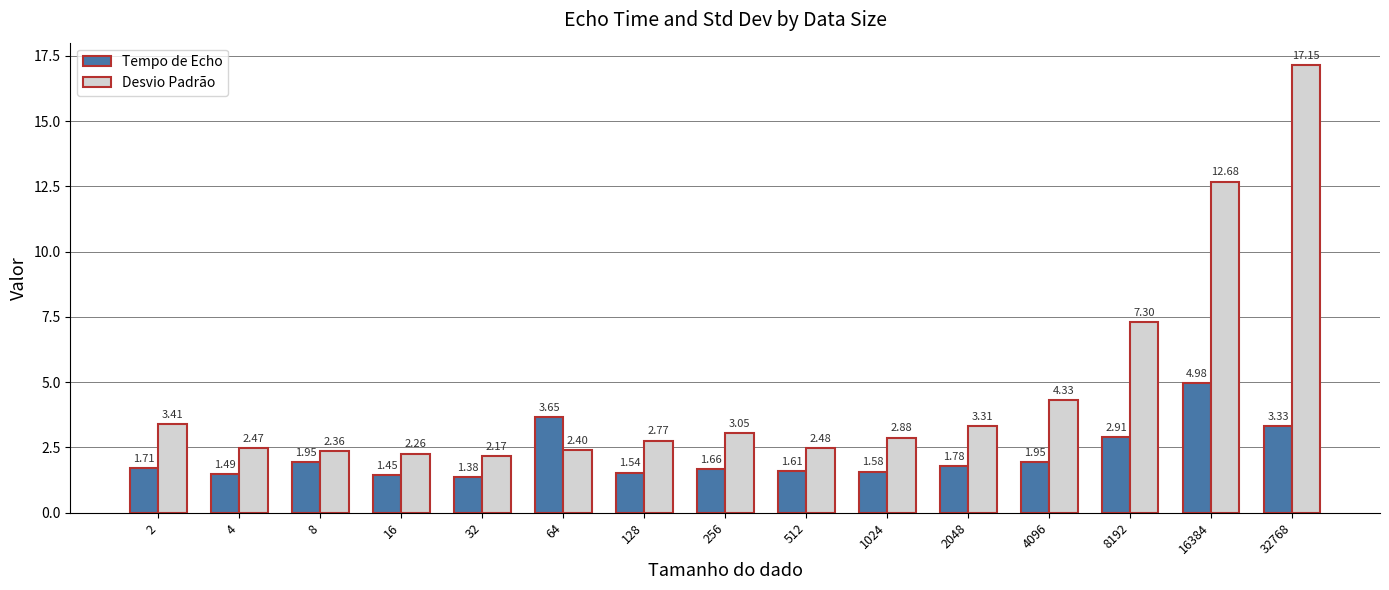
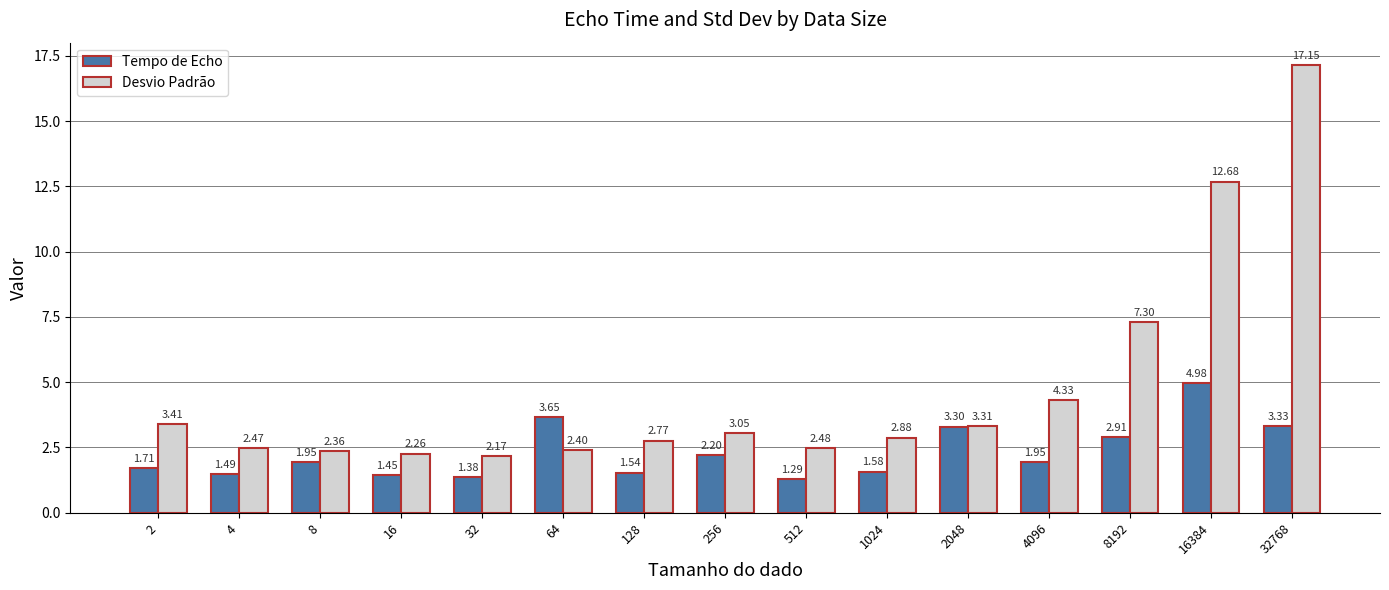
  {
    "Tempo de Echo": {
      "2": 1.71,
      "4": 1.49,
      "8": 1.95,
      "16": 1.45,
      "32": 1.38,
      "64": 3.65,
      "128": 1.54,
-     "256": 1.66,
-     "512": 1.61,
+     "256": 2.20,
+     "512": 1.29,
      "1024": 1.58,
-     "2048": 1.78,
+     "2048": 3.30,
      "4096": 1.95,
      "8192": 2.91,
      "16384": 4.98,
      "32768": 3.33
    },
    "Desvio Padrão": {
      "2": 3.41,
      "4": 2.47,
      "8": 2.36,
      "16": 2.26,
      "32": 2.17,
      "64": 2.40,
      "128": 2.77,
      "256": 3.05,
      "512": 2.48,
      "1024": 2.88,
      "2048": 3.31,
      "4096": 4.33,
      "8192": 7.30,
      "16384": 12.68,
      "32768": 17.15
    }
  }
